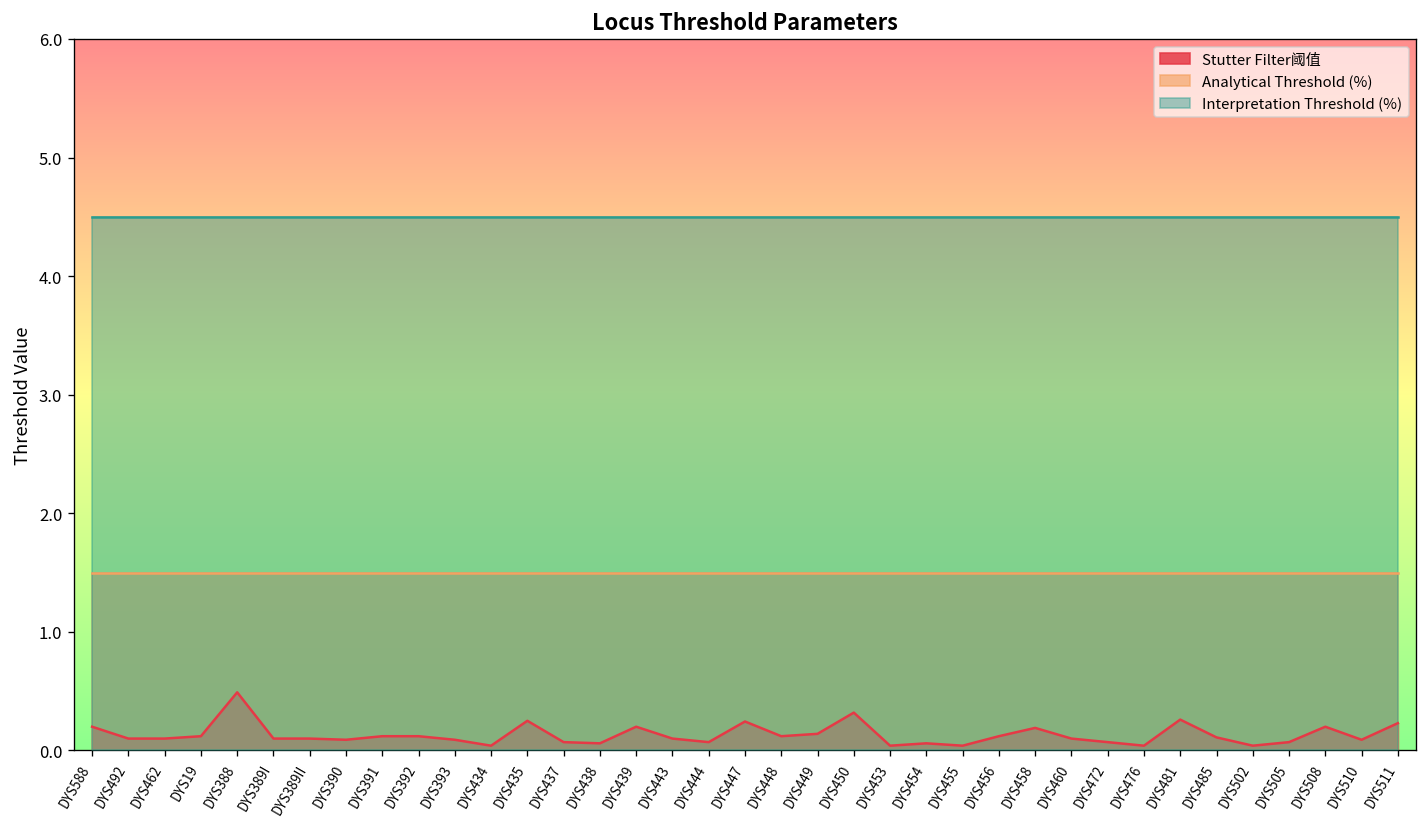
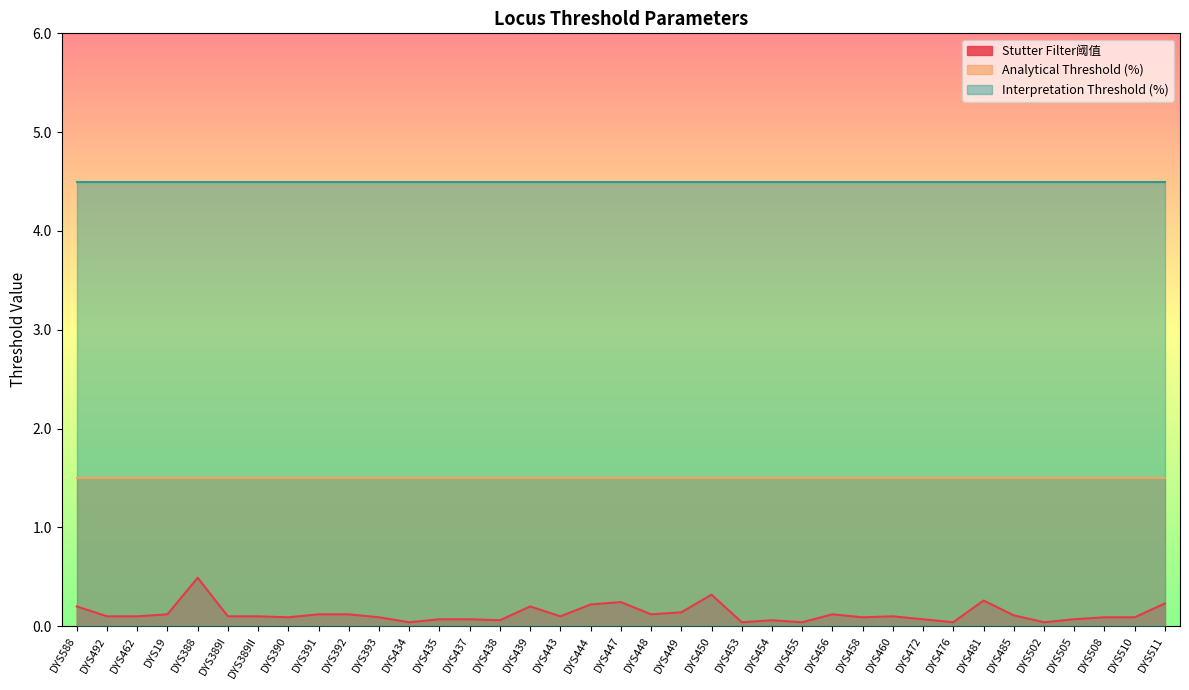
  {
    "Stutter Filter阈值": {
      "DYS588": 0.2,
      "DYS492": 0.1,
      "DYS462": 0.1,
      "DYS19": 0.1,
      "DYS388": 0.5,
      "DYS389I": 0.1,
      "DYS389II": 0.1,
      "DYS390": 0.1,
      "DYS391": 0.1,
      "DYS392": 0.1,
      "DYS393": 0.1,
      "DYS434": 0.0,
-     "DYS435": 0.3,
+     "DYS435": 0.1,
      "DYS437": 0.1,
      "DYS438": 0.1,
      "DYS439": 0.2,
      "DYS443": 0.1,
-     "DYS444": 0.1,
+     "DYS444": 0.2,
      "DYS447": 0.2,
      "DYS448": 0.1,
      "DYS449": 0.1,
      "DYS450": 0.3,
      "DYS453": 0.0,
      "DYS454": 0.1,
      "DYS455": 0.0,
      "DYS456": 0.1,
-     "DYS458": 0.2,
+     "DYS458": 0.1,
      "DYS460": 0.1,
      "DYS472": 0.1,
      "DYS476": 0.0,
      "DYS481": 0.3,
      "DYS485": 0.1,
      "DYS502": 0.0,
      "DYS505": 0.1,
-     "DYS508": 0.2,
+     "DYS508": 0.1,
      "DYS510": 0.1,
      "DYS511": 0.2
    },
    "Analytical Threshold (%)": {
      "DYS588": 1.5,
      "DYS492": 1.5,
      "DYS462": 1.5,
      "DYS19": 1.5,
      "DYS388": 1.5,
      "DYS389I": 1.5,
      "DYS389II": 1.5,
      "DYS390": 1.5,
      "DYS391": 1.5,
      "DYS392": 1.5,
      "DYS393": 1.5,
      "DYS434": 1.5,
      "DYS435": 1.5,
      "DYS437": 1.5,
      "DYS438": 1.5,
      "DYS439": 1.5,
      "DYS443": 1.5,
      "DYS444": 1.5,
      "DYS447": 1.5,
      "DYS448": 1.5,
      "DYS449": 1.5,
      "DYS450": 1.5,
      "DYS453": 1.5,
      "DYS454": 1.5,
      "DYS455": 1.5,
      "DYS456": 1.5,
      "DYS458": 1.5,
      "DYS460": 1.5,
      "DYS472": 1.5,
      "DYS476": 1.5,
      "DYS481": 1.5,
      "DYS485": 1.5,
      "DYS502": 1.5,
      "DYS505": 1.5,
      "DYS508": 1.5,
      "DYS510": 1.5,
      "DYS511": 1.5
    },
    "Interpretation Threshold (%)": {
      "DYS588": 4.5,
      "DYS492": 4.5,
      "DYS462": 4.5,
      "DYS19": 4.5,
      "DYS388": 4.5,
      "DYS389I": 4.5,
      "DYS389II": 4.5,
      "DYS390": 4.5,
      "DYS391": 4.5,
      "DYS392": 4.5,
      "DYS393": 4.5,
      "DYS434": 4.5,
      "DYS435": 4.5,
      "DYS437": 4.5,
      "DYS438": 4.5,
      "DYS439": 4.5,
      "DYS443": 4.5,
      "DYS444": 4.5,
      "DYS447": 4.5,
      "DYS448": 4.5,
      "DYS449": 4.5,
      "DYS450": 4.5,
      "DYS453": 4.5,
      "DYS454": 4.5,
      "DYS455": 4.5,
      "DYS456": 4.5,
      "DYS458": 4.5,
      "DYS460": 4.5,
      "DYS472": 4.5,
      "DYS476": 4.5,
      "DYS481": 4.5,
      "DYS485": 4.5,
      "DYS502": 4.5,
      "DYS505": 4.5,
      "DYS508": 4.5,
      "DYS510": 4.5,
      "DYS511": 4.5
    }
  }
